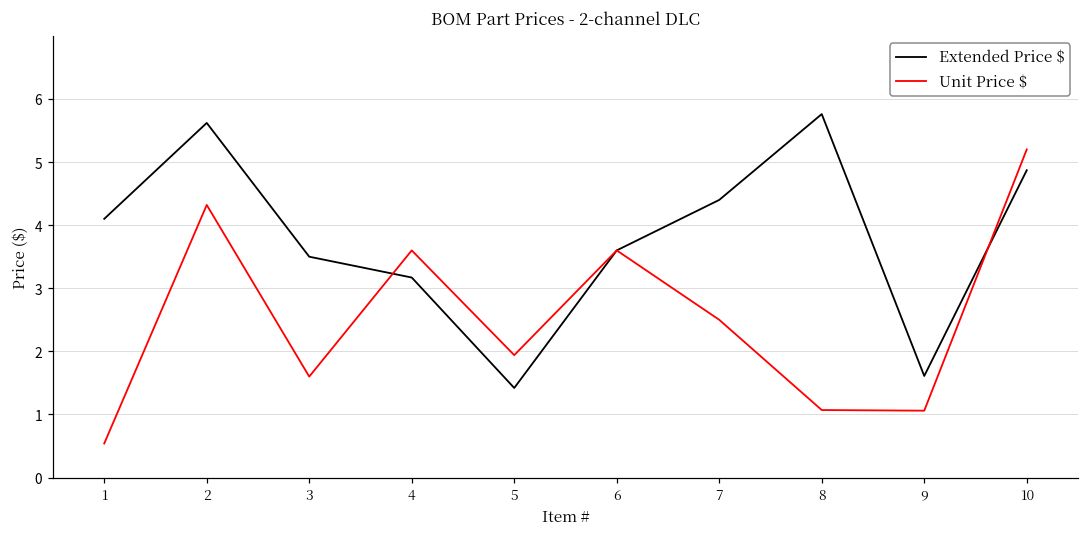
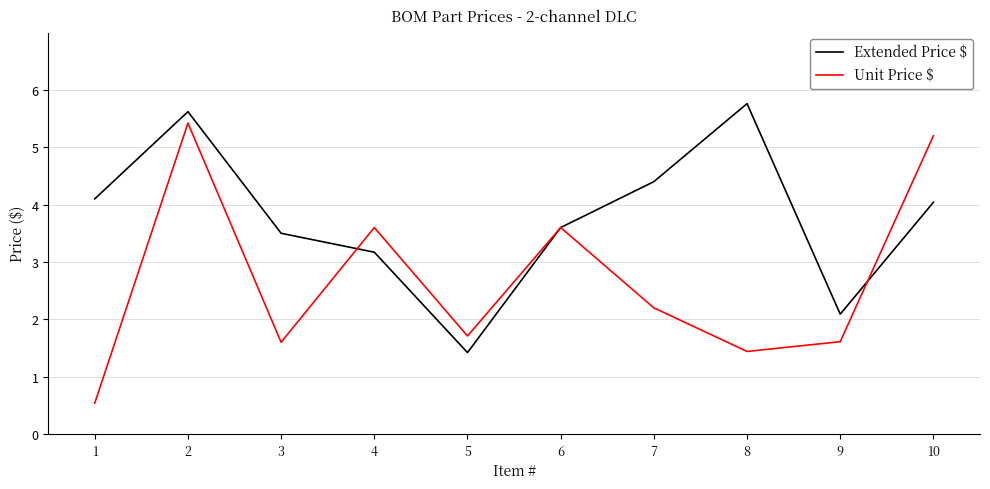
  {
    "Extended Price $": {
      "1": 4.1,
      "2": 5.6,
      "3": 3.5,
      "4": 3.2,
      "5": 1.4,
      "7": 4.4,
      "8": 5.8,
-     "9": 1.6,
-     "10": 4.9
+     "9": 2.1,
+     "10": 4.0
    },
    "Unit Price $": {
      "1": 0.5,
-     "2": 4.3,
+     "2": 5.4,
      "3": 1.6,
      "4": 3.6,
-     "5": 1.9,
-     "7": 2.5,
-     "8": 1.1,
-     "9": 1.1,
+     "5": 1.7,
+     "7": 2.2,
+     "8": 1.4,
+     "9": 1.6,
      "10": 5.2
    }
  }
